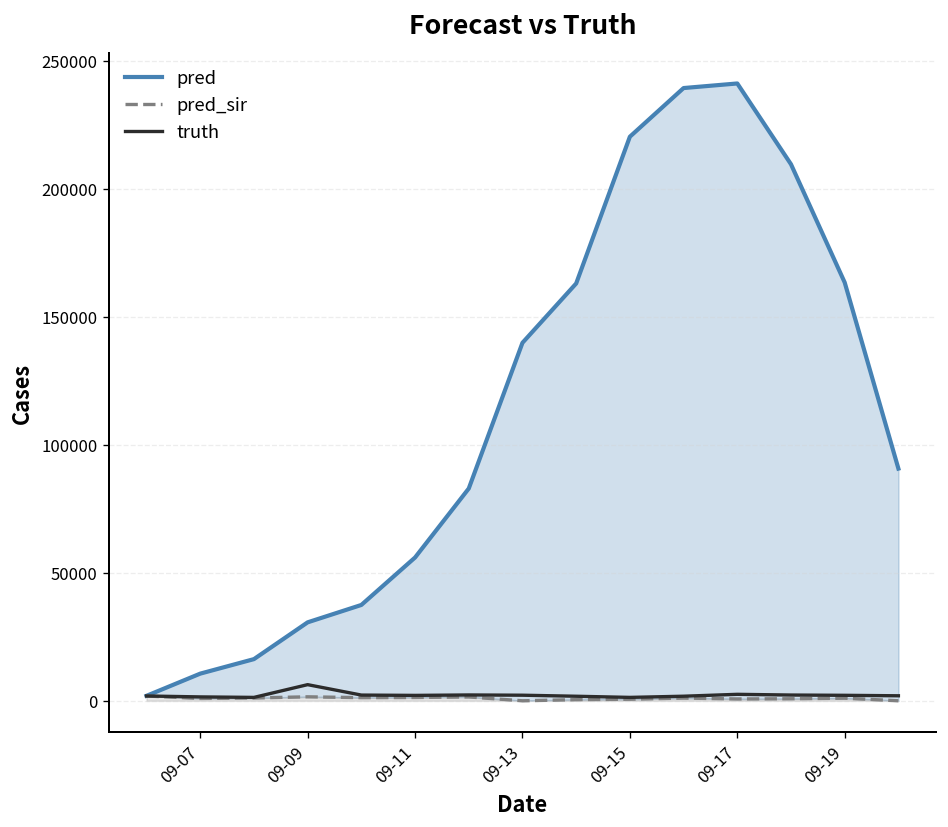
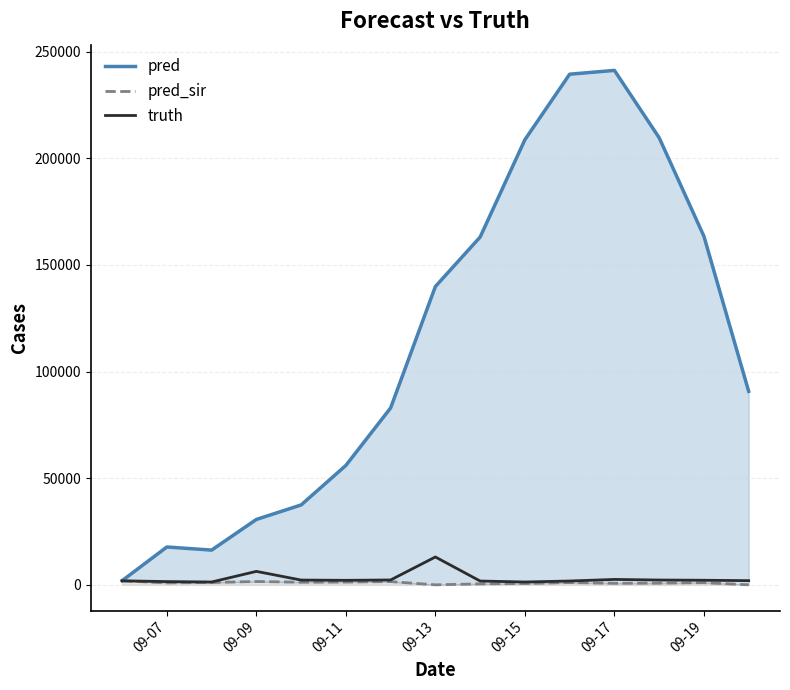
  {
    "pred": {
-     "09-07": 11000,
+     "09-07": 18000,
      "09-09": 31000,
      "09-11": 56000,
      "09-13": 140000,
-     "09-15": 220000,
+     "09-15": 209000,
      "09-17": 241000,
      "09-19": 163000
    },
    "pred_sir": {
      "09-09": 2000,
      "09-13": 0,
      "09-17": 1000
    },
    "truth": {
      "09-09": 6000,
-     "09-13": 2000,
+     "09-13": 13000,
      "09-17": 3000
    }
  }
